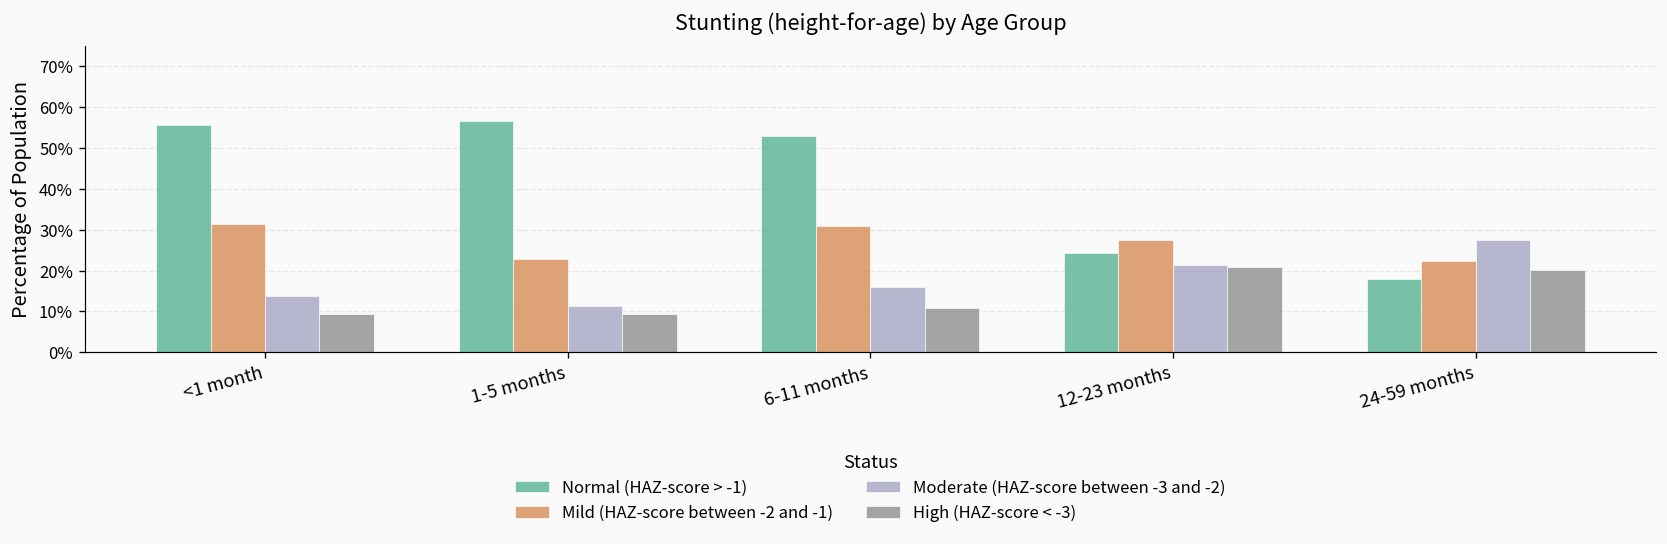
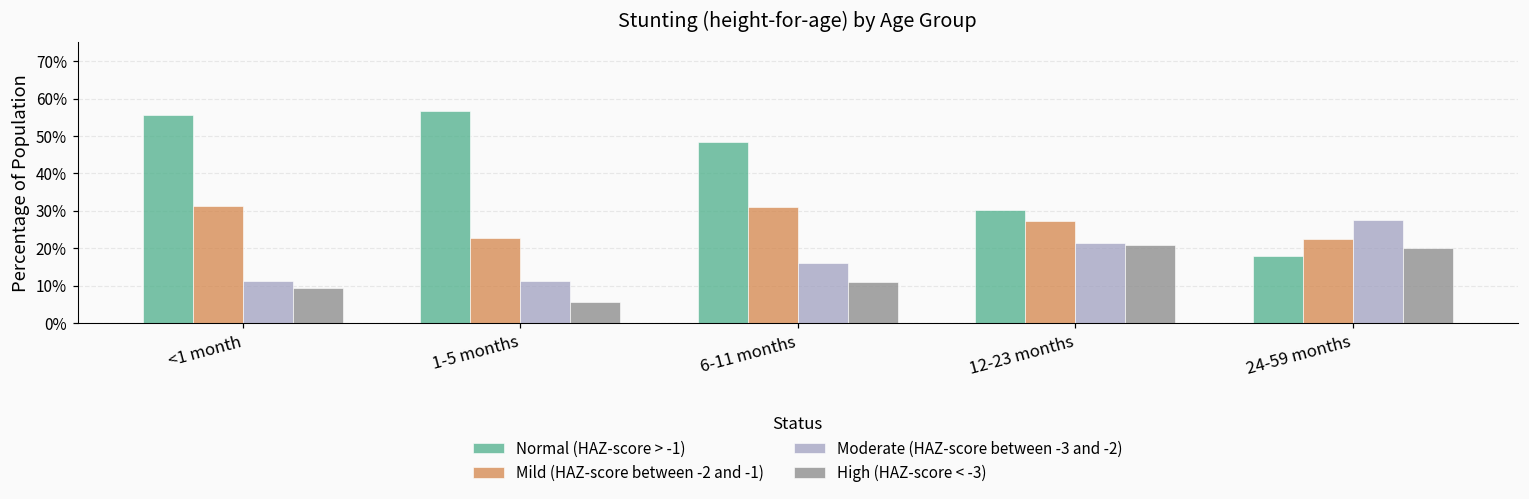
  {
    "Normal (HAZ-score > -1)": {
      "<1 month": "56%",
      "1-5 months": "57%",
-     "6-11 months": "53%",
-     "12-23 months": "24%",
+     "6-11 months": "49%",
+     "12-23 months": "30%",
      "24-59 months": "18%"
    },
    "Mild (HAZ-score between -2 and -1)": {
      "<1 month": "31%",
      "1-5 months": "23%",
      "6-11 months": "31%",
      "12-23 months": "27%",
      "24-59 months": "22%"
    },
    "Moderate (HAZ-score between -3 and -2)": {
-     "<1 month": "14%",
+     "<1 month": "11%",
      "1-5 months": "11%",
      "6-11 months": "16%",
      "12-23 months": "21%",
      "24-59 months": "28%"
    },
    "High (HAZ-score < -3)": {
      "<1 month": "9%",
-     "1-5 months": "9%",
+     "1-5 months": "6%",
      "6-11 months": "11%",
      "12-23 months": "21%",
      "24-59 months": "20%"
    }
  }
